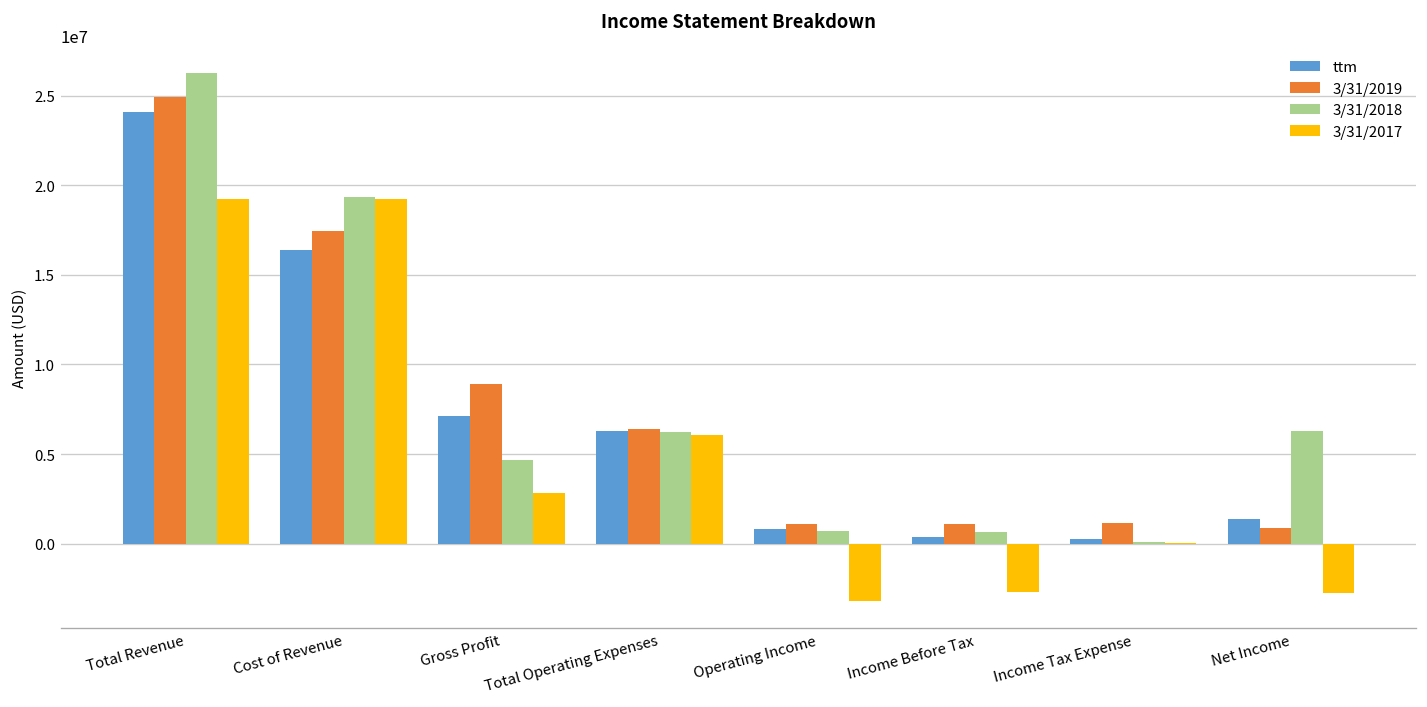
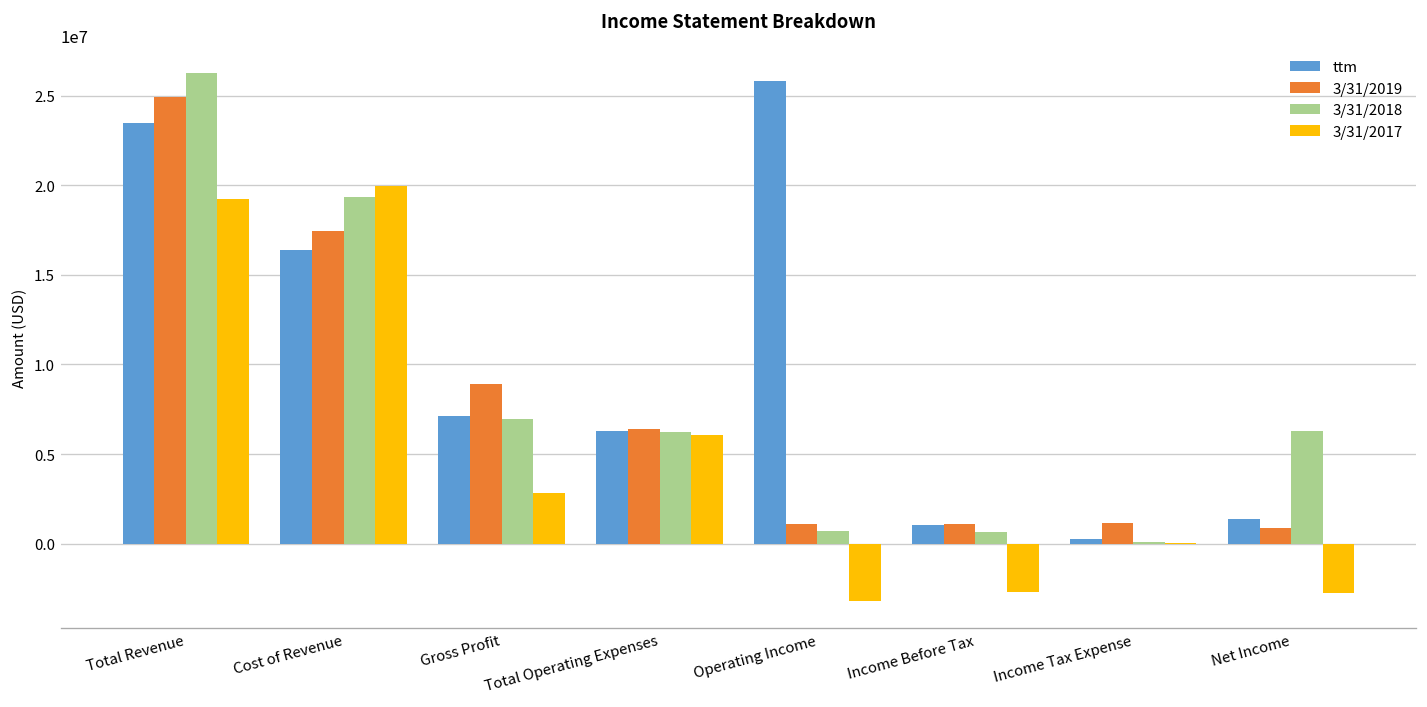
  {
    "ttm": {
-     "Total Revenue": 24100000,
+     "Total Revenue": 23500000,
      "Cost of Revenue": 16400000,
      "Gross Profit": 7100000,
      "Total Operating Expenses": 6300000,
-     "Operating Income": 800000,
-     "Income Before Tax": 400000,
+     "Operating Income": 25800000,
+     "Income Before Tax": 1000000,
      "Income Tax Expense": 300000,
      "Net Income": 1300000
    },
    "3/31/2019": {
      "Total Revenue": 25000000,
      "Cost of Revenue": 17500000,
      "Gross Profit": 8900000,
      "Total Operating Expenses": 6400000,
      "Operating Income": 1100000,
      "Income Before Tax": 1100000,
      "Income Tax Expense": 1200000,
      "Net Income": 800000
    },
    "3/31/2018": {
      "Total Revenue": 26300000,
      "Cost of Revenue": 19300000,
-     "Gross Profit": 4700000,
+     "Gross Profit": 6900000,
      "Total Operating Expenses": 6300000,
      "Operating Income": 700000,
      "Income Before Tax": 600000,
      "Net Income": 6300000
    },
    "3/31/2017": {
      "Total Revenue": 19200000,
-     "Cost of Revenue": 19300000,
+     "Cost of Revenue": 19900000,
      "Gross Profit": 2800000,
      "Total Operating Expenses": 6100000,
      "Operating Income": -3200000,
      "Income Before Tax": -2700000,
      "Net Income": -2700000
    }
  }
